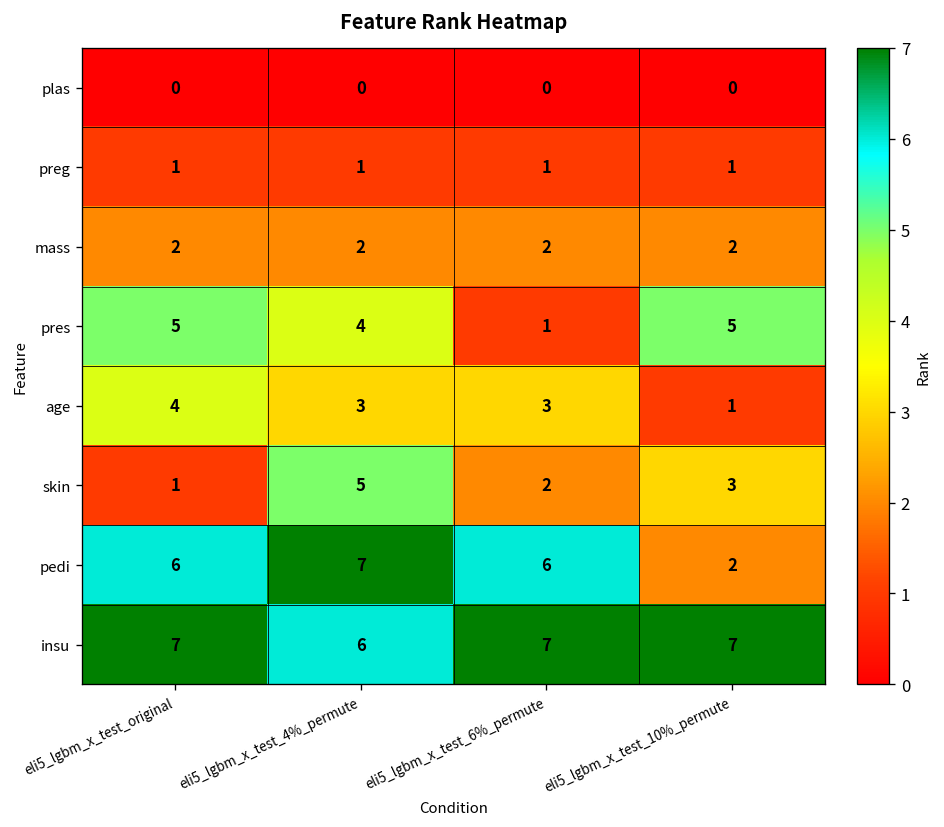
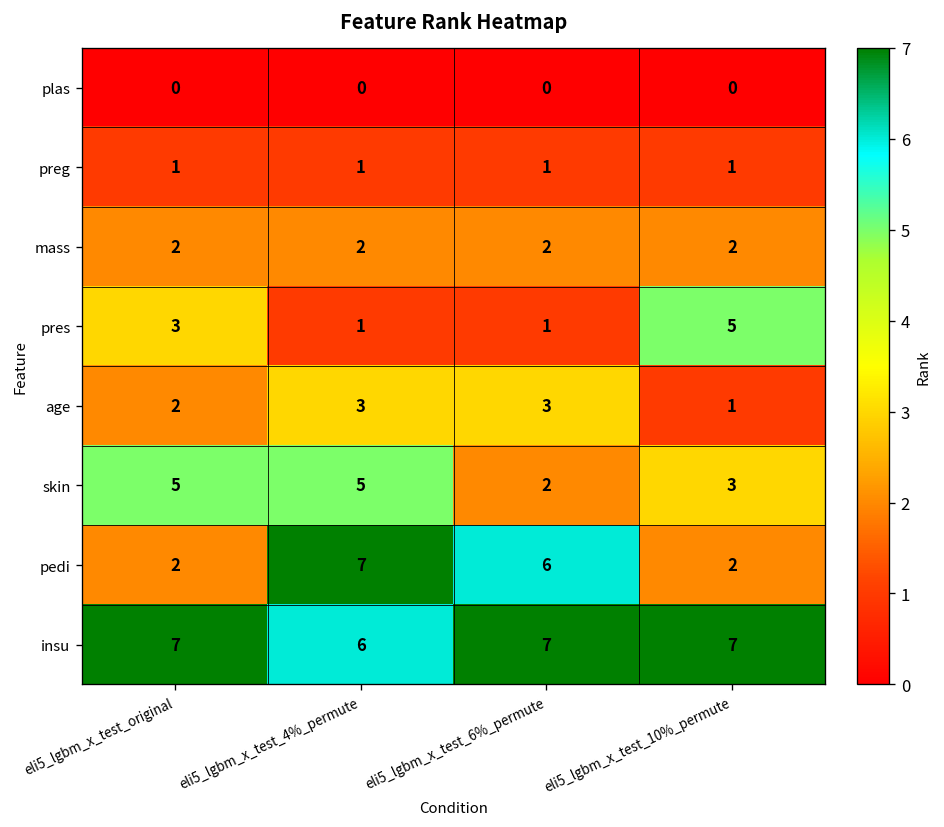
  {
    "plas": {
      "eli5_lgbm_x_test_original": 0,
      "eli5_lgbm_x_test_4%_permute": 0,
      "eli5_lgbm_x_test_6%_permute": 0,
      "eli5_lgbm_x_test_10%_permute": 0
    },
    "preg": {
      "eli5_lgbm_x_test_original": 1,
      "eli5_lgbm_x_test_4%_permute": 1,
      "eli5_lgbm_x_test_6%_permute": 1,
      "eli5_lgbm_x_test_10%_permute": 1
    },
    "mass": {
      "eli5_lgbm_x_test_original": 2,
      "eli5_lgbm_x_test_4%_permute": 2,
      "eli5_lgbm_x_test_6%_permute": 2,
      "eli5_lgbm_x_test_10%_permute": 2
    },
    "pres": {
-     "eli5_lgbm_x_test_original": 5,
-     "eli5_lgbm_x_test_4%_permute": 4,
+     "eli5_lgbm_x_test_original": 3,
+     "eli5_lgbm_x_test_4%_permute": 1,
      "eli5_lgbm_x_test_6%_permute": 1,
      "eli5_lgbm_x_test_10%_permute": 5
    },
    "age": {
-     "eli5_lgbm_x_test_original": 4,
+     "eli5_lgbm_x_test_original": 2,
      "eli5_lgbm_x_test_4%_permute": 3,
      "eli5_lgbm_x_test_6%_permute": 3,
      "eli5_lgbm_x_test_10%_permute": 1
    },
    "skin": {
-     "eli5_lgbm_x_test_original": 1,
+     "eli5_lgbm_x_test_original": 5,
      "eli5_lgbm_x_test_4%_permute": 5,
      "eli5_lgbm_x_test_6%_permute": 2,
      "eli5_lgbm_x_test_10%_permute": 3
    },
    "pedi": {
-     "eli5_lgbm_x_test_original": 6,
+     "eli5_lgbm_x_test_original": 2,
      "eli5_lgbm_x_test_4%_permute": 7,
      "eli5_lgbm_x_test_6%_permute": 6,
      "eli5_lgbm_x_test_10%_permute": 2
    },
    "insu": {
      "eli5_lgbm_x_test_original": 7,
      "eli5_lgbm_x_test_4%_permute": 6,
      "eli5_lgbm_x_test_6%_permute": 7,
      "eli5_lgbm_x_test_10%_permute": 7
    }
  }
